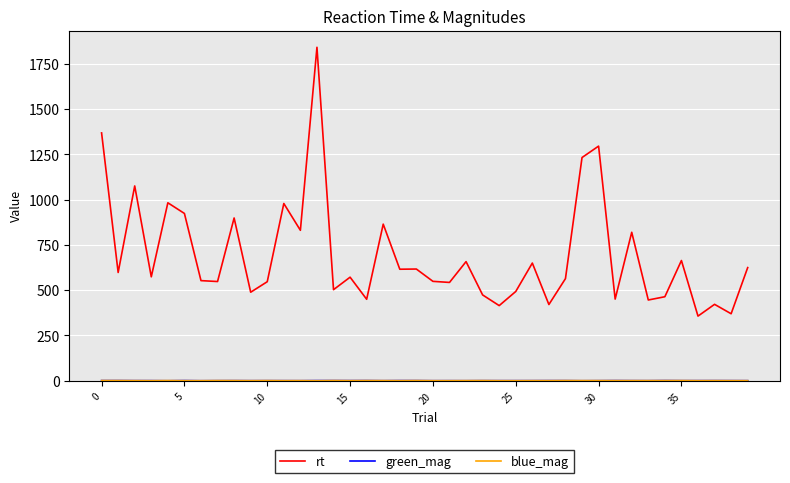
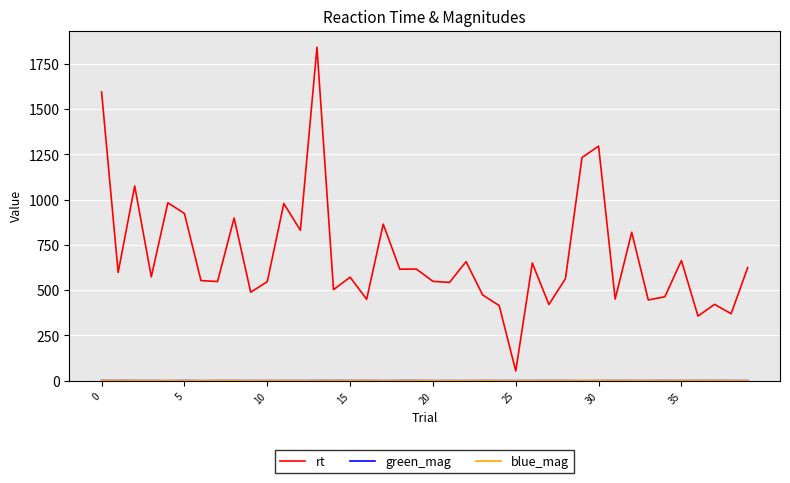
  {
    "rt": {
-     "0": 1370,
+     "0": 1600,
      "5": 920,
      "10": 550,
      "15": 570,
      "20": 550,
-     "25": 490,
+     "25": 50,
      "30": 1300,
      "35": 660
    },
    "blue_mag": {
      "0": 0,
      "5": 0,
      "10": 0,
      "15": 0,
      "20": 0,
      "25": 0,
      "30": 0,
      "35": 0
    }
  }
